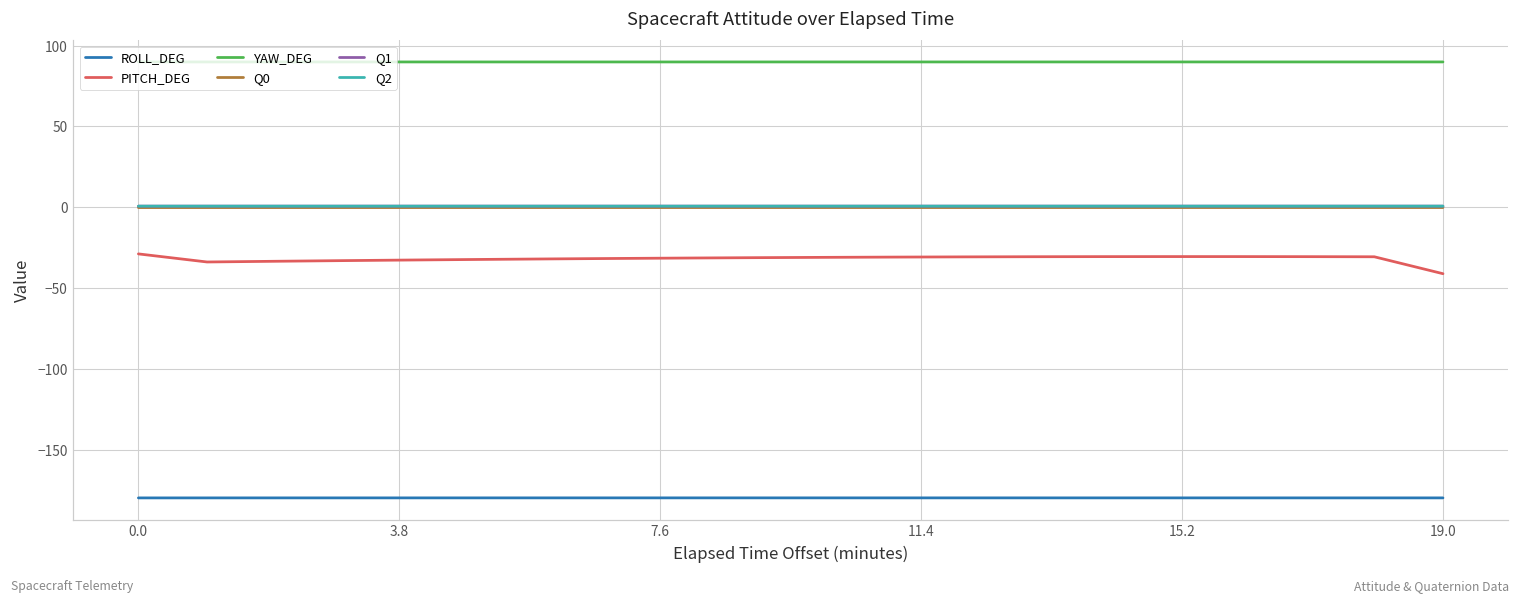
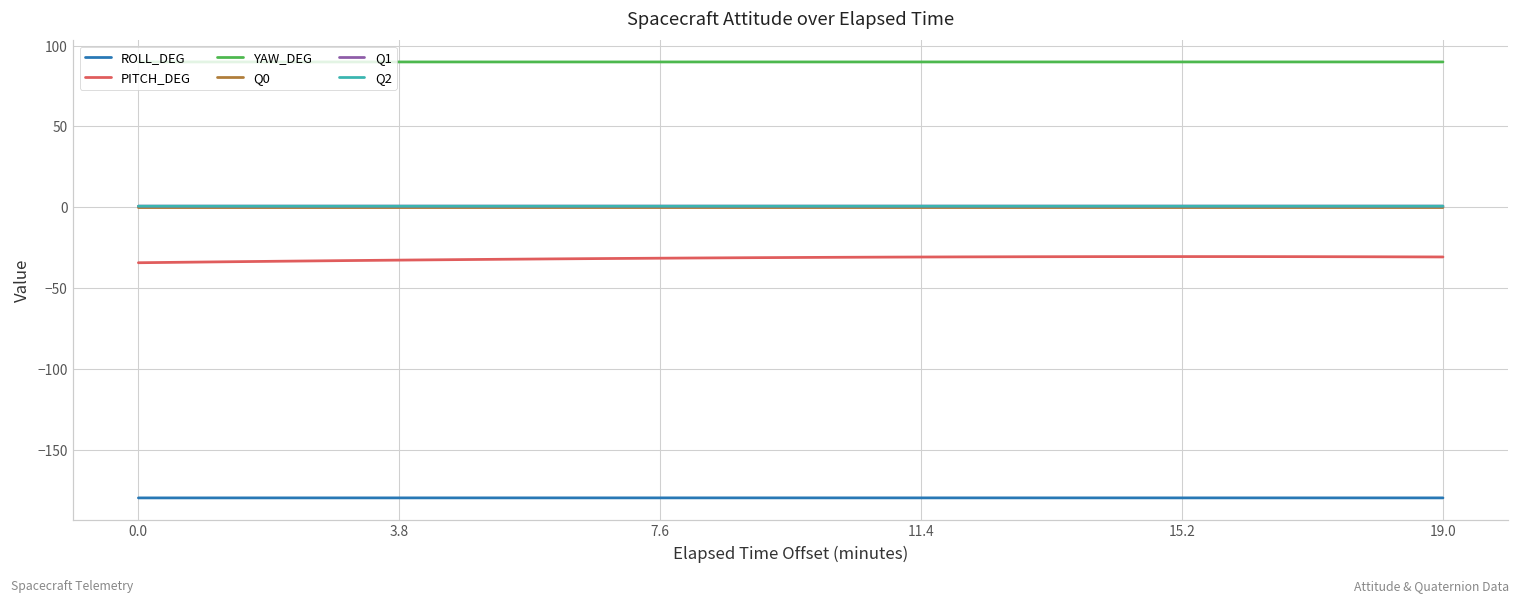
  {
    "ROLL_DEG": {
      "0.0": -180,
      "19.0": -180
    },
    "PITCH_DEG": {
-     "0.0": -29,
-     "19.0": -41
+     "0.0": -34,
+     "19.0": -31
    },
    "YAW_DEG": {
      "19.0": 90
    }
  }
